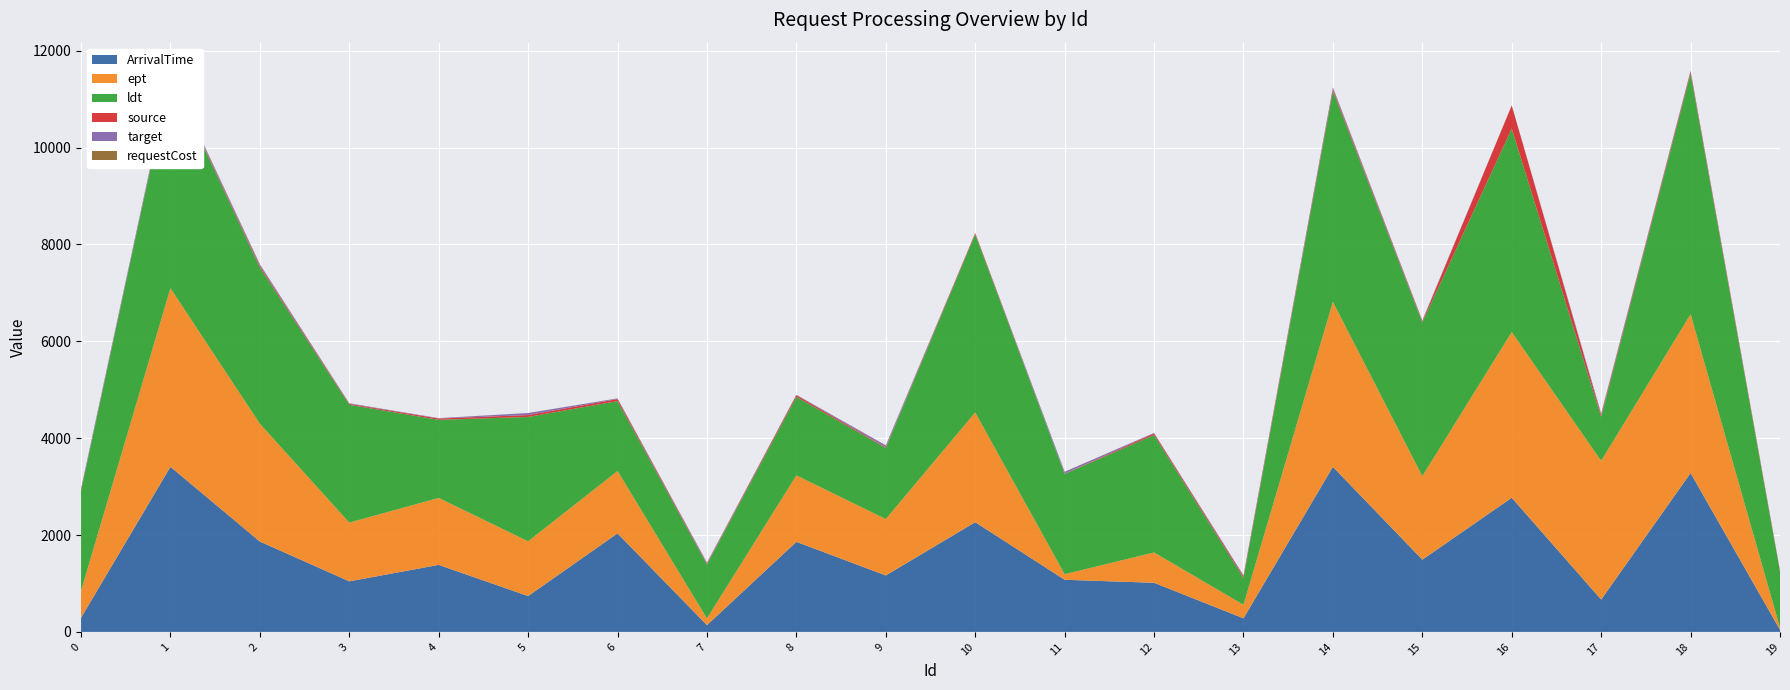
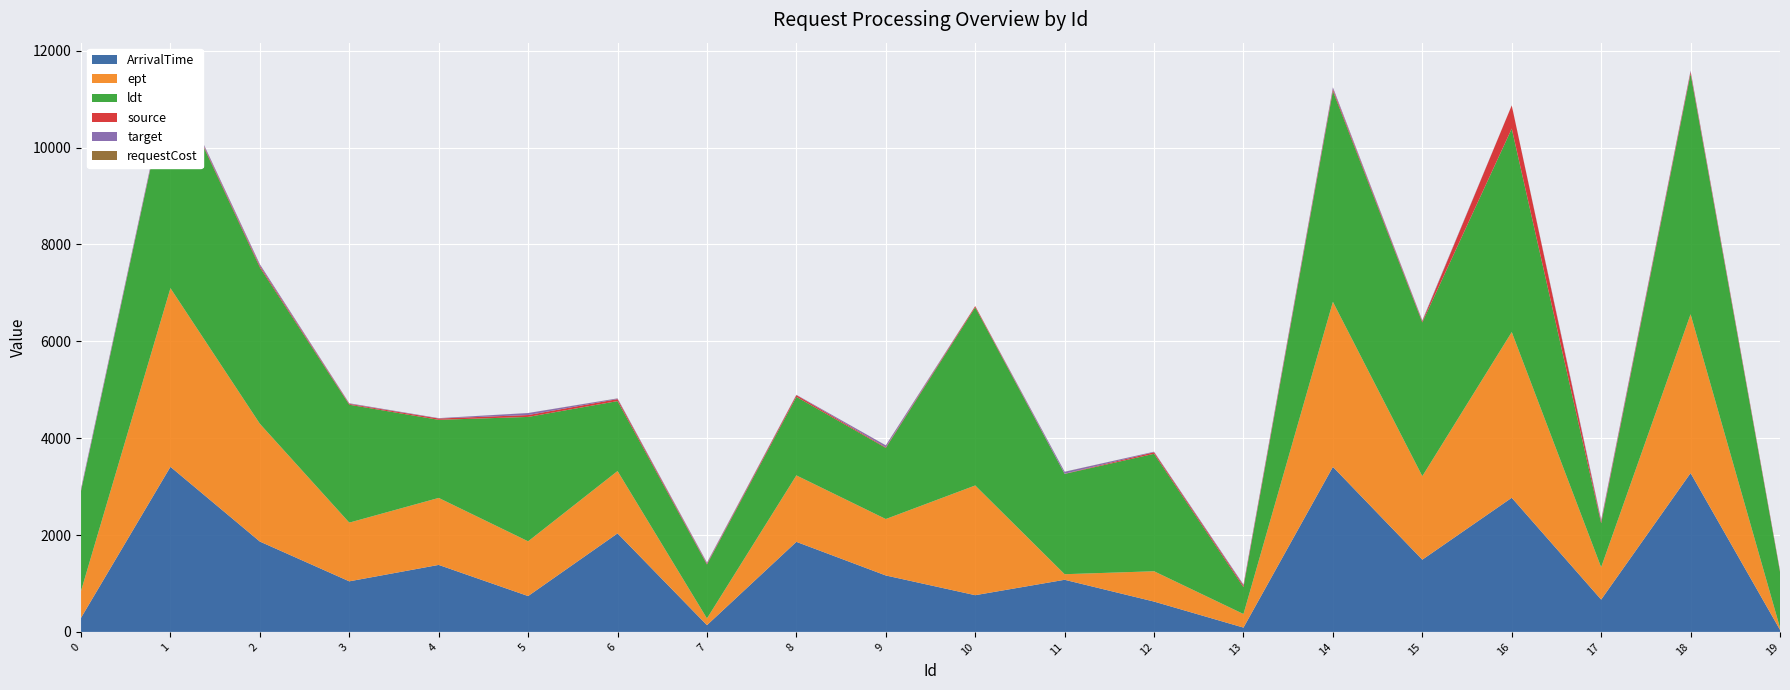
  {
    "ArrivalTime": {
      "0": 300,
      "1": 3400,
      "2": 1900,
      "3": 1000,
      "4": 1400,
      "5": 700,
      "6": 2000,
      "7": 100,
      "8": 1900,
      "9": 1200,
-     "10": 2300,
+     "10": 800,
      "11": 1100,
-     "12": 1000,
-     "13": 300,
+     "12": 600,
+     "13": 100,
      "14": 3400,
      "15": 1500,
      "16": 2800,
      "17": 700,
      "18": 3300
    },
    "ept": {
      "0": 600,
      "1": 3700,
      "2": 2400,
      "3": 1200,
      "4": 1400,
      "5": 1100,
      "6": 1300,
      "7": 100,
      "8": 1400,
      "9": 1200,
      "10": 2300,
      "11": 100,
      "12": 600,
      "13": 300,
      "14": 3400,
      "15": 1700,
      "16": 3400,
-     "17": 2900,
+     "17": 700,
      "18": 3300
    },
    "ldt": {
      "16": 4200
    }
  }
